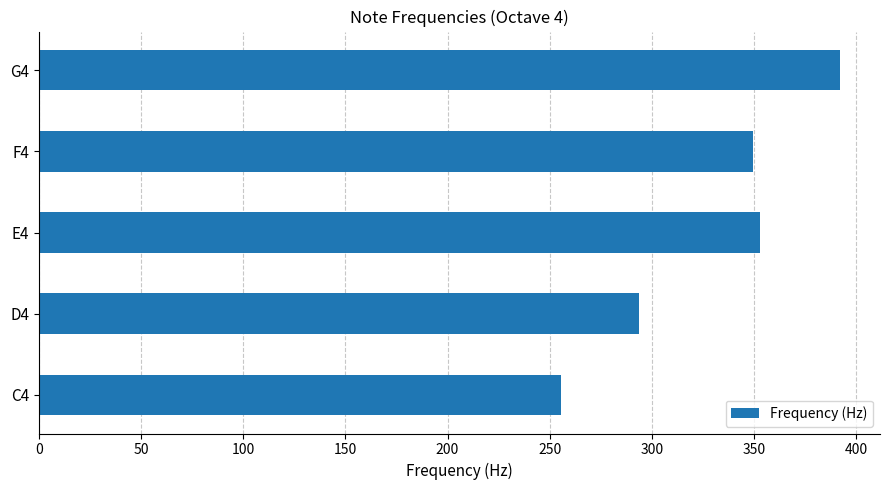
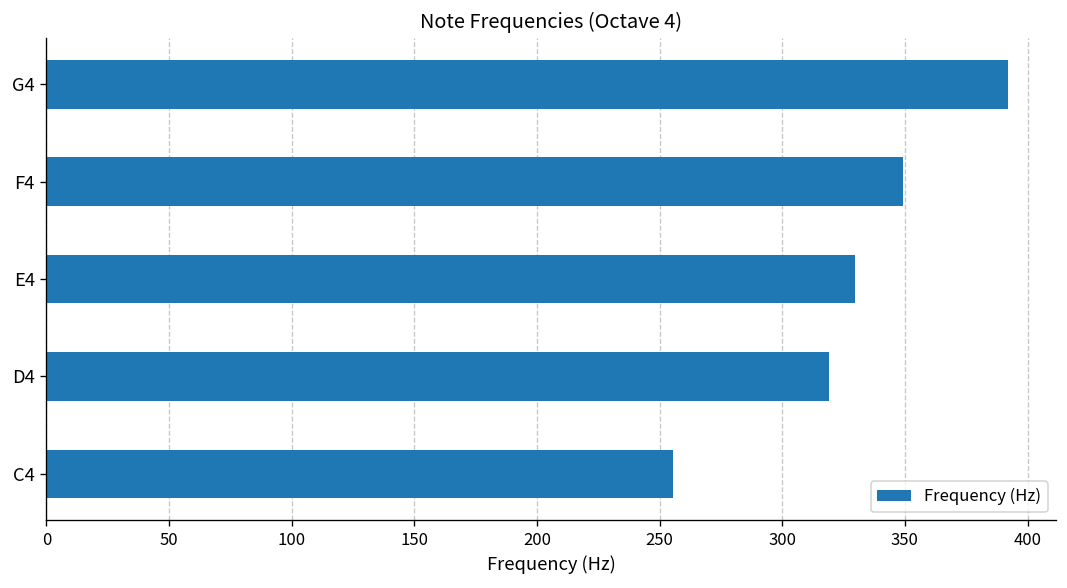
  {
    "G4": 392,
    "F4": 349,
-   "E4": 353,
-   "D4": 294,
+   "E4": 330,
+   "D4": 319,
    "C4": 255
  }
